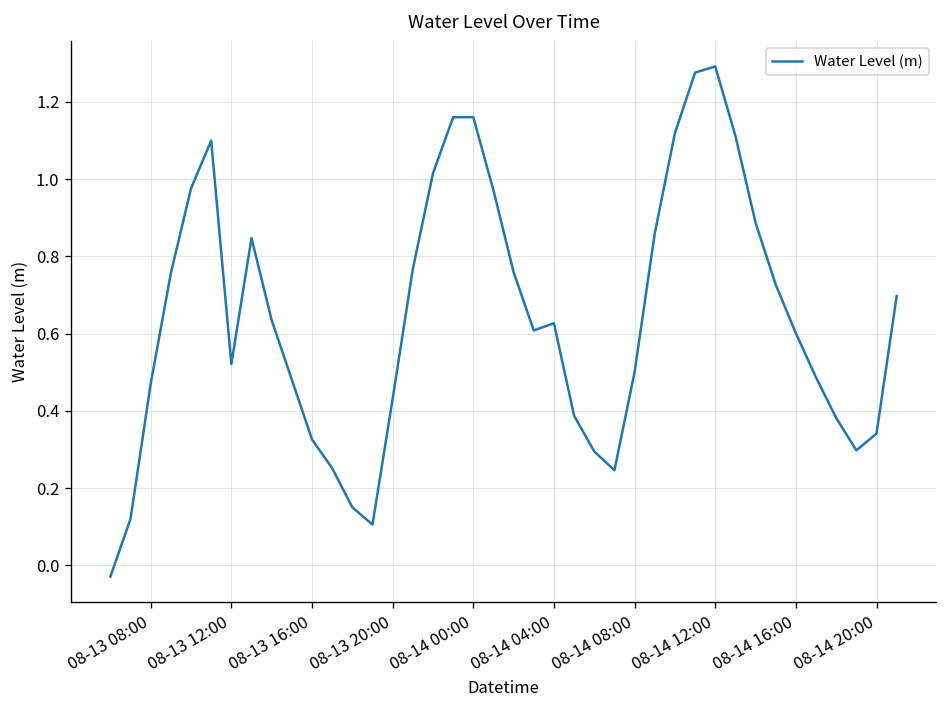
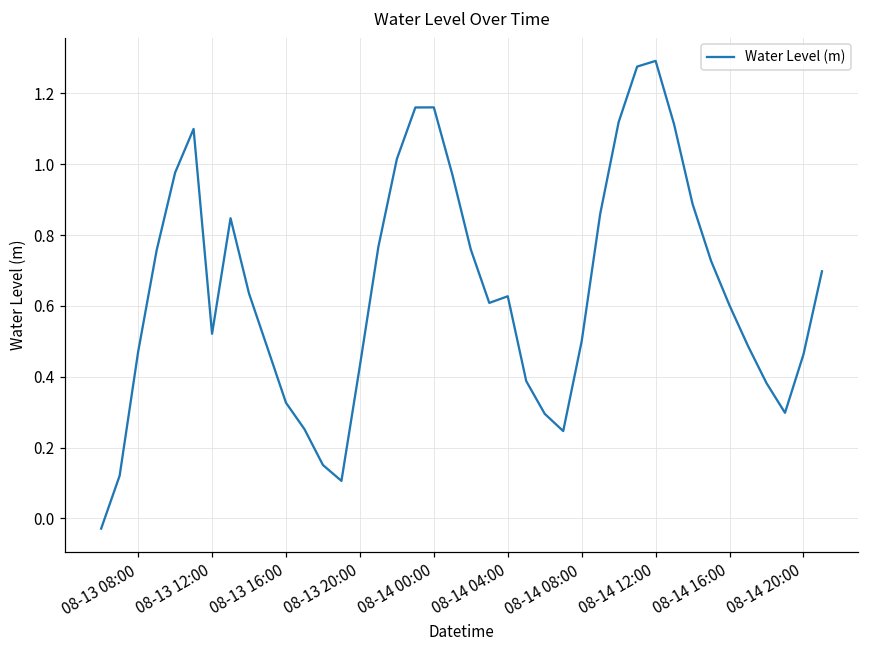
  {
    "08-13 08:00": 0.47,
    "08-13 12:00": 0.52,
    "08-13 16:00": 0.33,
    "08-13 20:00": 0.43,
    "08-14 00:00": 1.16,
    "08-14 04:00": 0.63,
    "08-14 08:00": 0.50,
    "08-14 12:00": 1.29,
    "08-14 16:00": 0.60,
-   "08-14 20:00": 0.34
+   "08-14 20:00": 0.46
  }
